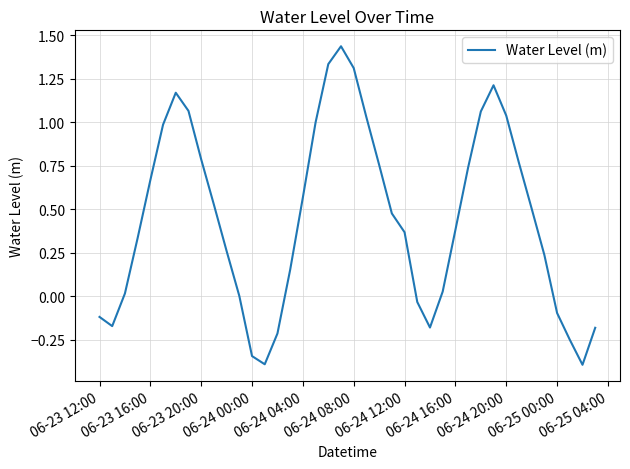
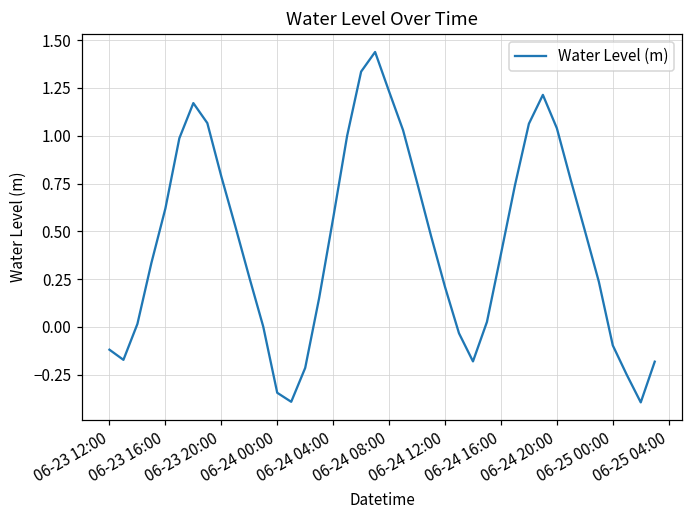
  {
    "06-23 12:00": -0.12,
-   "06-23 16:00": 0.67,
+   "06-23 16:00": 0.62,
    "06-23 20:00": 0.79,
    "06-24 00:00": -0.34,
    "06-24 04:00": 0.57,
-   "06-24 08:00": 1.31,
-   "06-24 12:00": 0.37,
+   "06-24 08:00": 1.23,
+   "06-24 12:00": 0.21,
    "06-24 16:00": 0.38,
    "06-24 20:00": 1.04,
    "06-25 00:00": -0.10
  }
